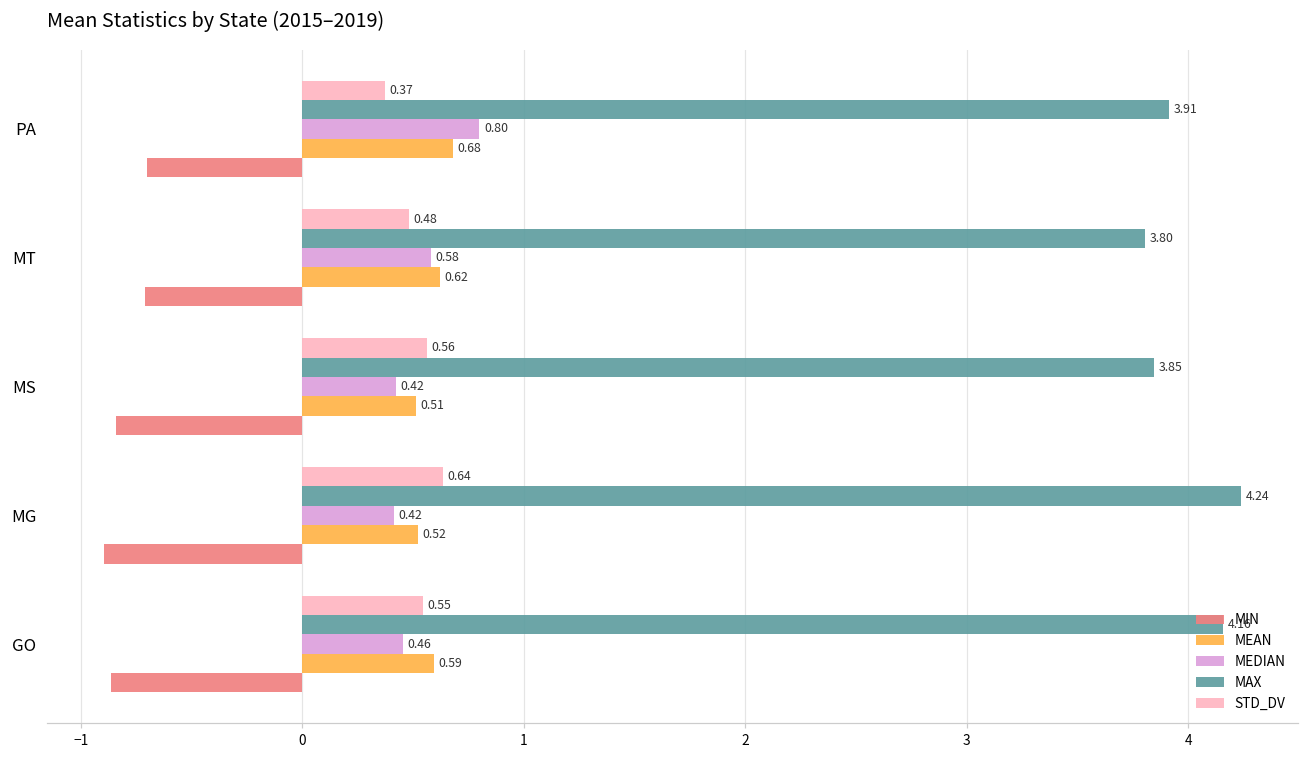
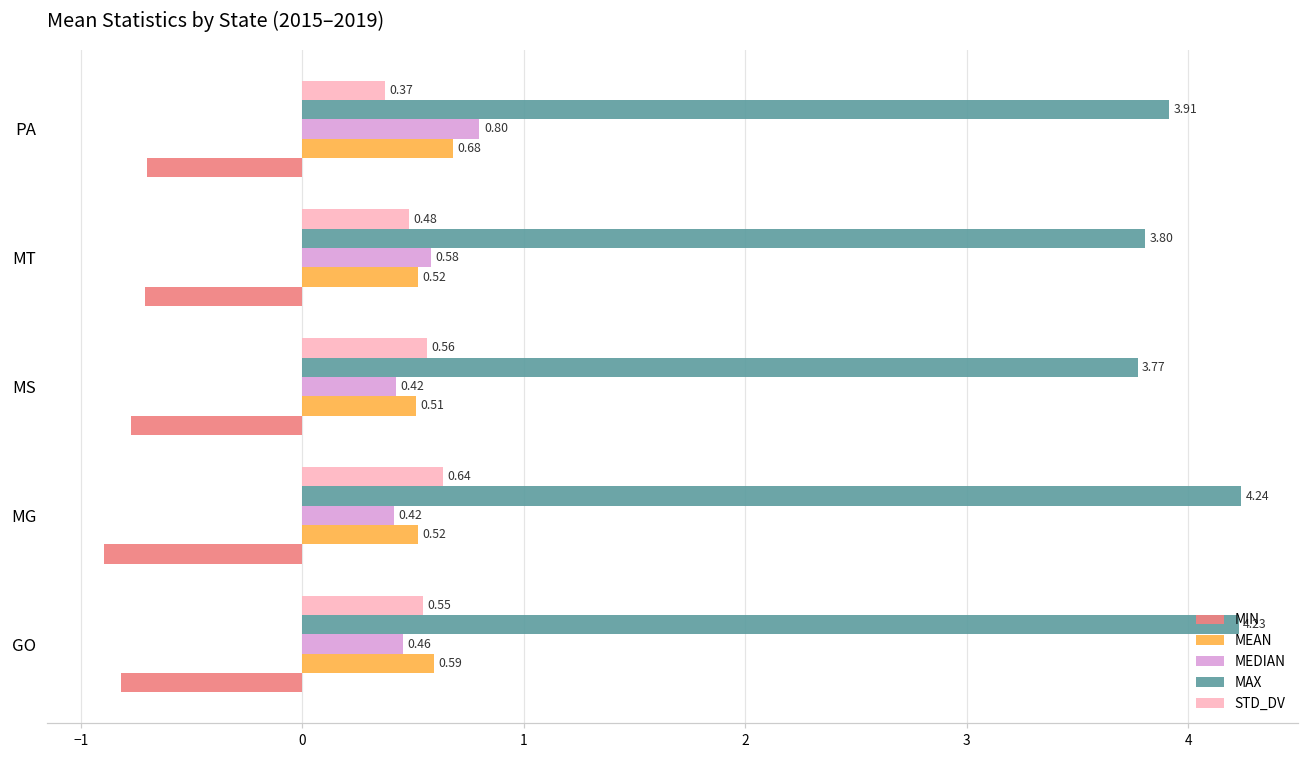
  {
    "MIN": {
      "PA": -0.70,
      "MT": -0.71,
-     "MS": -0.84,
+     "MS": -0.77,
      "MG": -0.90,
-     "GO": -0.86
+     "GO": -0.82
    },
    "MEAN": {
      "PA": 0.68,
-     "MT": 0.62,
+     "MT": 0.52,
      "MS": 0.51,
      "MG": 0.52,
      "GO": 0.59
    },
    "MAX": {
      "PA": 3.91,
      "MT": 3.80,
-     "MS": 3.85,
+     "MS": 3.77,
      "MG": 4.24,
-     "GO": 4.16
+     "GO": 4.23
    }
  }
